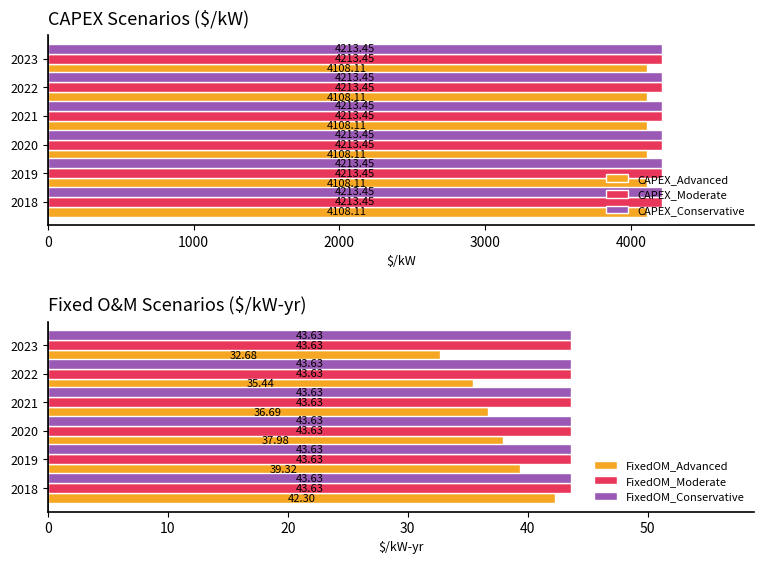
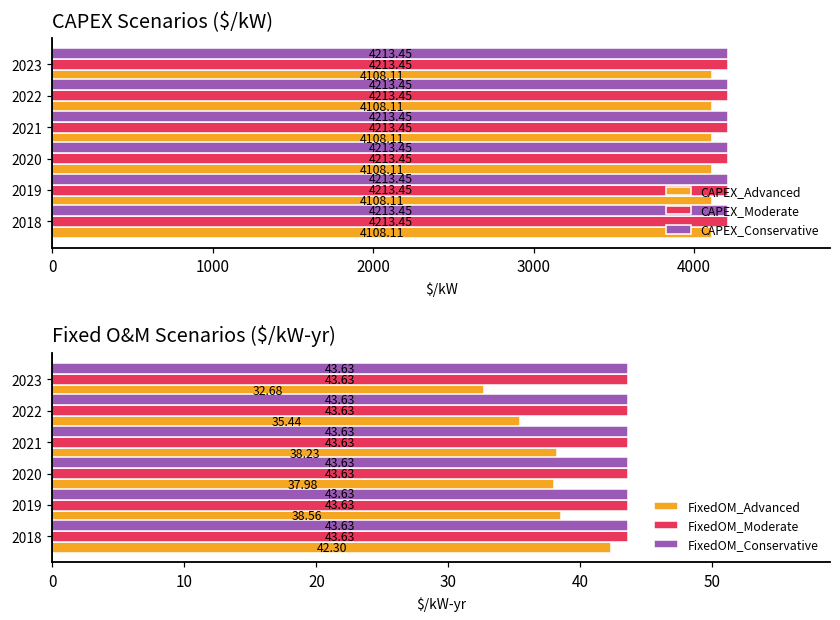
  {
    "CAPEX Scenarios ($/kW)": {
      "CAPEX_Advanced": {
        "2023": 4108.11,
        "2022": 4108.11,
        "2021": 4108.11,
        "2020": 4108.11,
        "2019": 4108.11,
        "2018": 4108.11
      },
      "CAPEX_Moderate": {
        "2023": 4213.45,
        "2022": 4213.45,
        "2021": 4213.45,
        "2020": 4213.45,
        "2019": 4213.45,
        "2018": 4213.45
      },
      "CAPEX_Conservative": {
        "2023": 4213.45,
        "2022": 4213.45,
        "2021": 4213.45,
        "2020": 4213.45,
        "2019": 4213.45,
        "2018": 4213.45
      }
    },
    "Fixed O&M Scenarios ($/kW-yr)": {
      "FixedOM_Advanced": {
        "2023": 32.68,
        "2022": 35.44,
-       "2021": 36.69,
+       "2021": 38.23,
        "2020": 37.98,
-       "2019": 39.32,
+       "2019": 38.56,
        "2018": 42.30
      },
      "FixedOM_Moderate": {
        "2023": 43.63,
        "2022": 43.63,
        "2021": 43.63,
        "2020": 43.63,
        "2019": 43.63,
        "2018": 43.63
      },
      "FixedOM_Conservative": {
        "2023": 43.63,
        "2022": 43.63,
        "2021": 43.63,
        "2020": 43.63,
        "2019": 43.63,
        "2018": 43.63
      }
    }
  }
